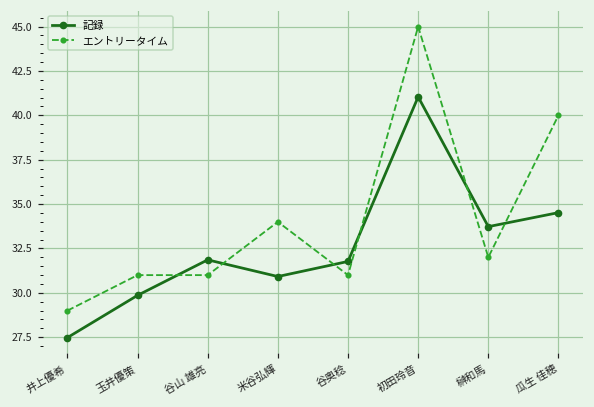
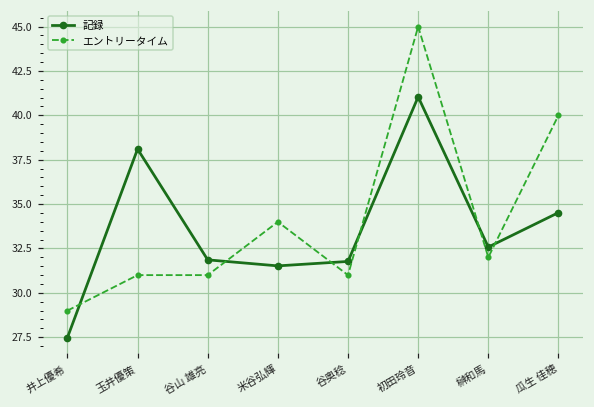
  {
    "記録": {
      "井上優希": 27.5,
-     "玉井優策": 29.9,
+     "玉井優策": 38.1,
      "谷山 雄亮": 31.9,
-     "米谷弘輝": 30.9,
+     "米谷弘輝": 31.5,
      "谷奥稔": 31.8,
      "初田玲音": 41.0,
-     "榊和馬": 33.7,
+     "榊和馬": 32.6,
      "瓜生 佳穂": 34.5
    },
    "エントリータイム": {
      "井上優希": 29.0,
      "玉井優策": 31.0,
      "谷山 雄亮": 31.0,
      "米谷弘輝": 34.0,
      "谷奥稔": 31.0,
      "初田玲音": 45.0,
      "榊和馬": 32.0,
      "瓜生 佳穂": 40.0
    }
  }
